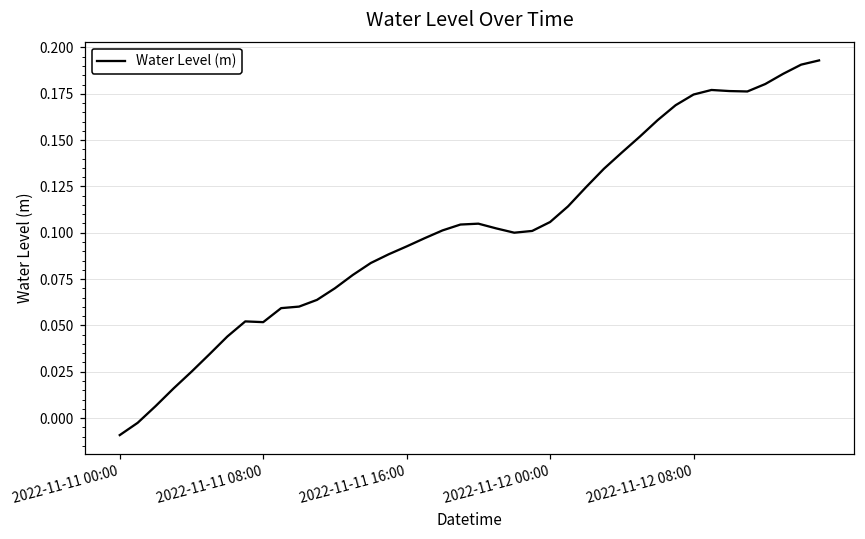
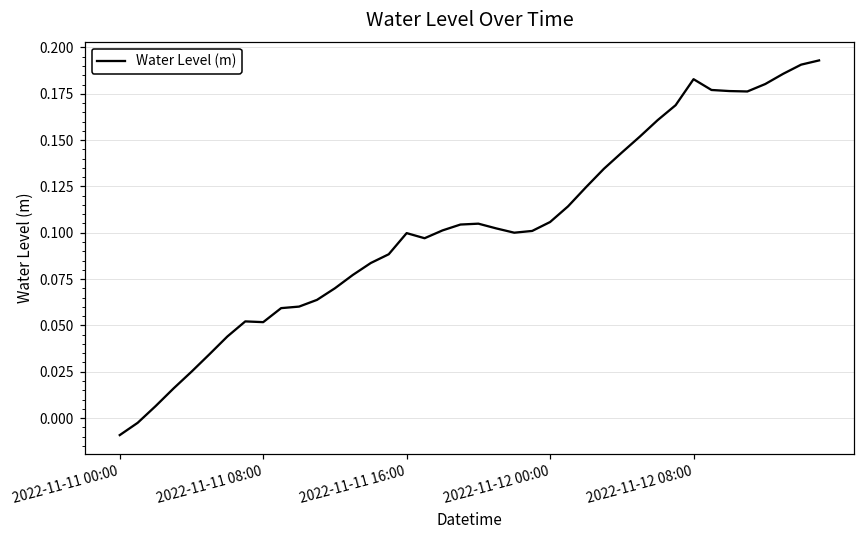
  {
    "2022-11-11 00:00": -0.009,
    "2022-11-11 08:00": 0.052,
-   "2022-11-11 16:00": 0.093,
+   "2022-11-11 16:00": 0.100,
    "2022-11-12 00:00": 0.106,
-   "2022-11-12 08:00": 0.175
+   "2022-11-12 08:00": 0.183
  }
